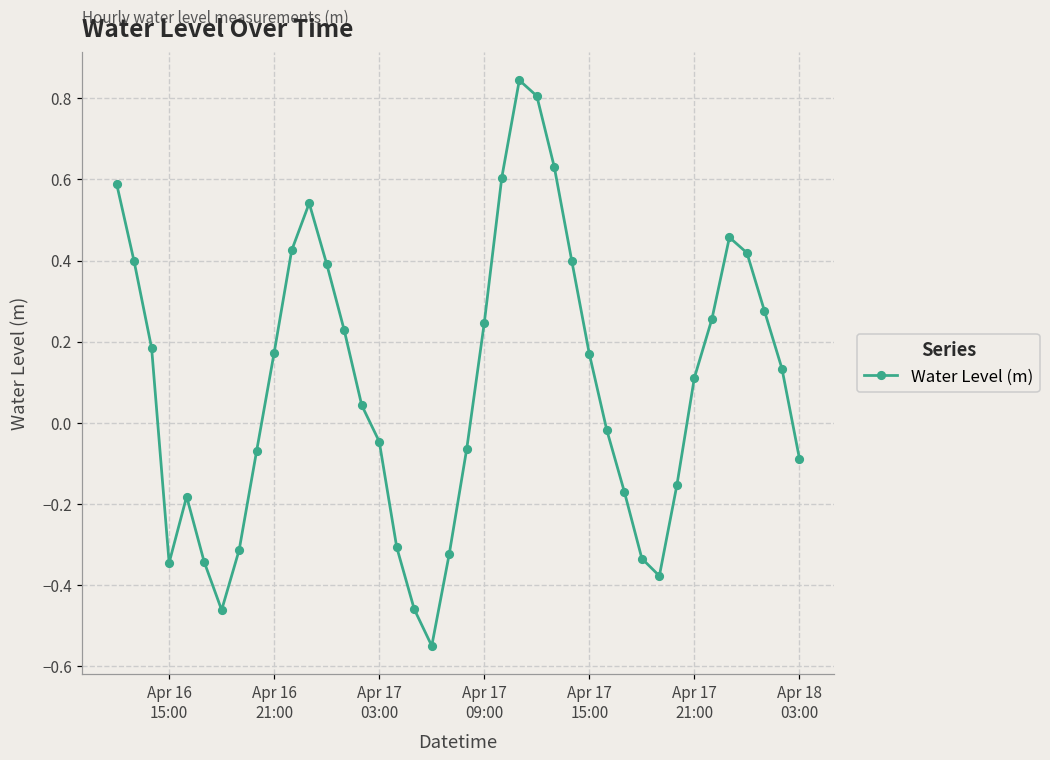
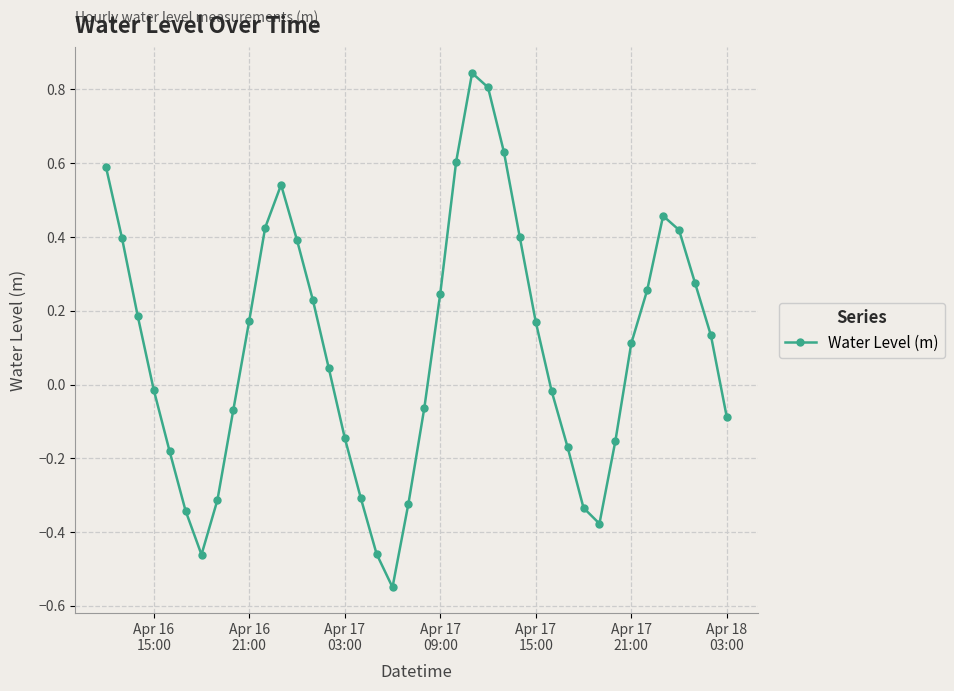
  {
-   "Apr 16 15:00": -0.34,
+   "Apr 16 15:00": -0.01,
    "Apr 16 21:00": 0.17,
-   "Apr 17 03:00": -0.05,
+   "Apr 17 03:00": -0.14,
    "Apr 17 09:00": 0.25,
    "Apr 17 15:00": 0.17,
    "Apr 17 21:00": 0.11,
    "Apr 18 03:00": -0.09
  }
